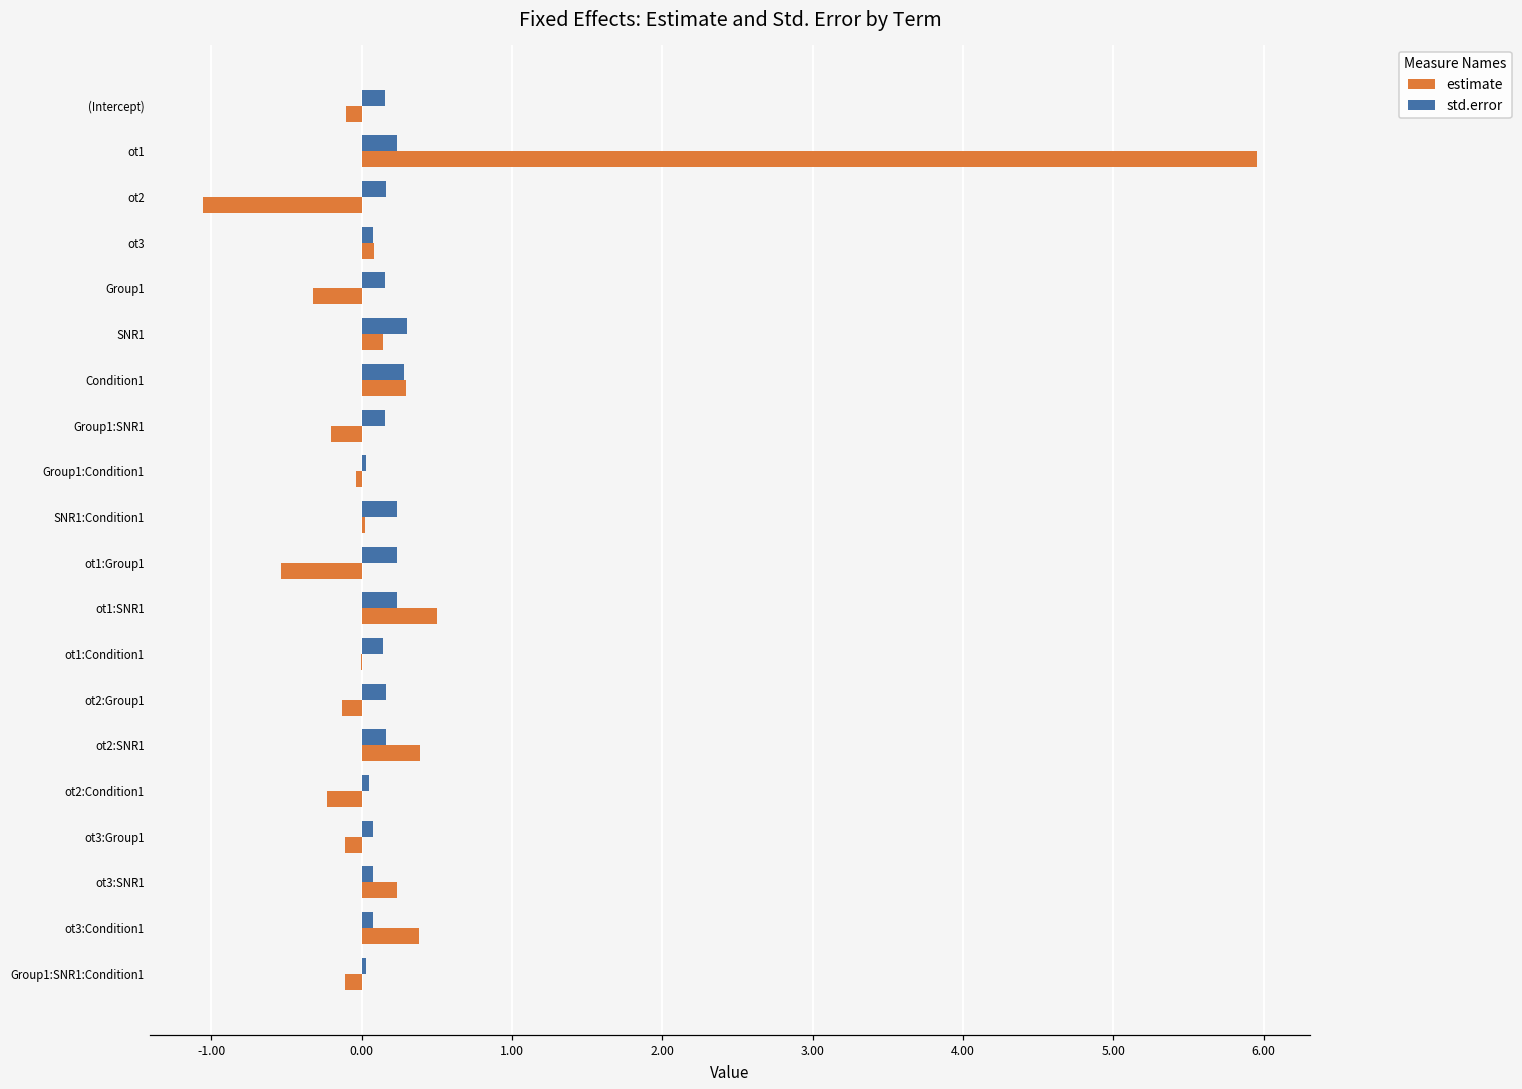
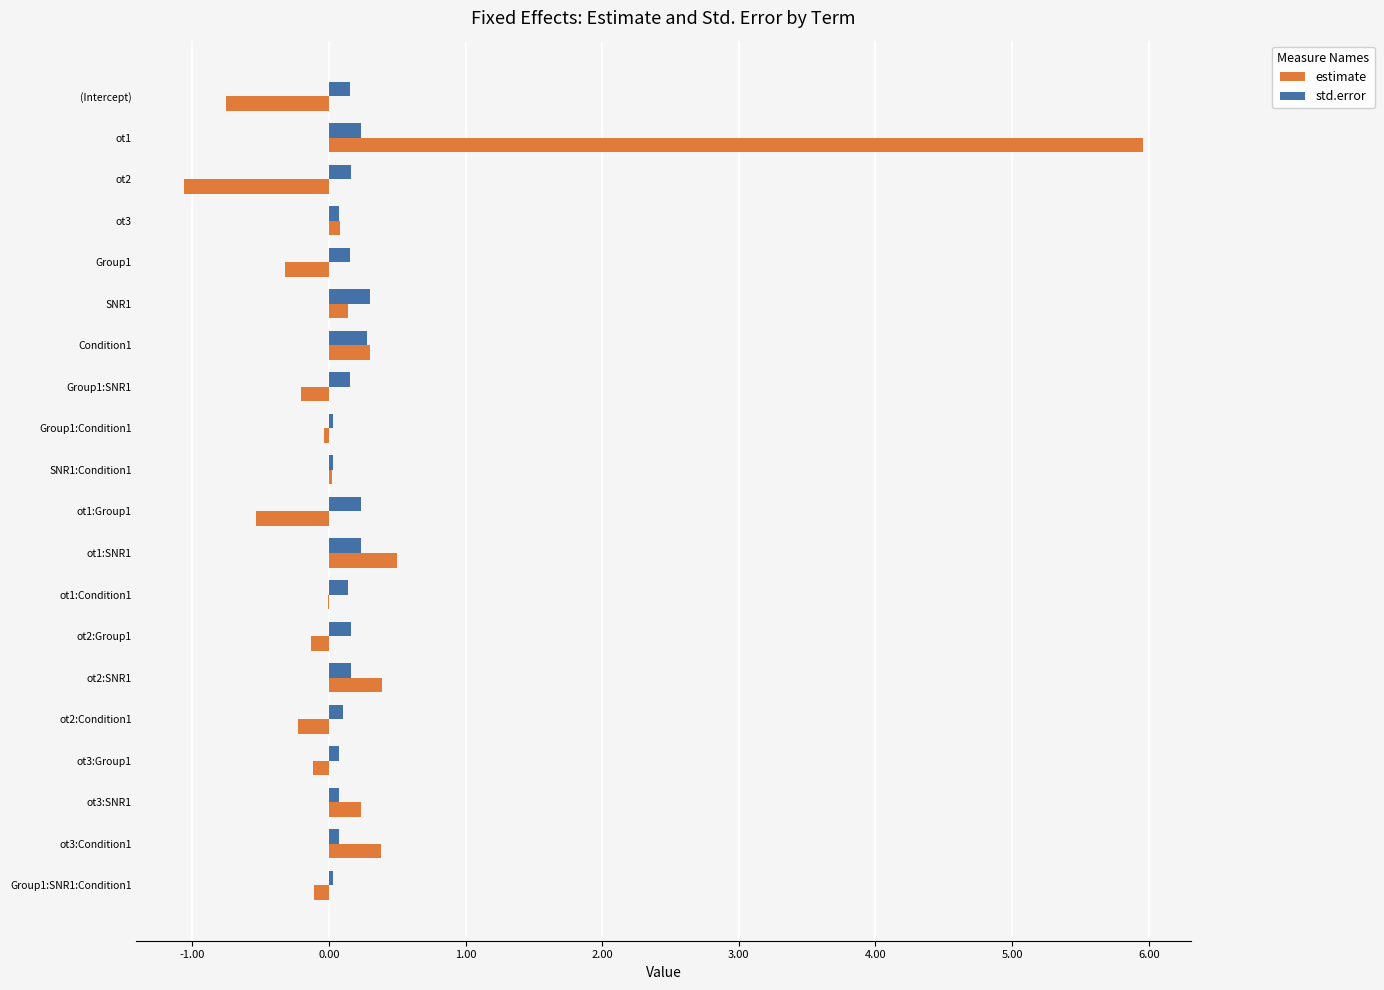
  {
    "estimate": {
-     "(Intercept)": -0.10,
+     "(Intercept)": -0.75,
      "ot1": 5.96,
      "ot2": -1.06,
      "ot3": 0.08,
      "Group1": -0.32,
      "SNR1": 0.14,
      "Condition1": 0.30,
      "Group1:SNR1": -0.21,
      "Group1:Condition1": -0.04,
      "SNR1:Condition1": 0.02,
      "ot1:Group1": -0.54,
      "ot1:SNR1": 0.50,
      "ot2:Group1": -0.13,
      "ot2:SNR1": 0.39,
      "ot2:Condition1": -0.23,
      "ot3:Group1": -0.11,
      "ot3:SNR1": 0.24,
      "ot3:Condition1": 0.38,
      "Group1:SNR1:Condition1": -0.11
    },
    "std.error": {
      "(Intercept)": 0.16,
      "ot1": 0.24,
      "ot2": 0.16,
      "ot3": 0.07,
      "Group1": 0.16,
      "SNR1": 0.30,
      "Condition1": 0.28,
      "Group1:SNR1": 0.16,
      "Group1:Condition1": 0.03,
-     "SNR1:Condition1": 0.23,
+     "SNR1:Condition1": 0.03,
      "ot1:Group1": 0.24,
      "ot1:SNR1": 0.24,
      "ot1:Condition1": 0.14,
      "ot2:Group1": 0.16,
      "ot2:SNR1": 0.16,
-     "ot2:Condition1": 0.05,
+     "ot2:Condition1": 0.10,
      "ot3:Group1": 0.07,
      "ot3:SNR1": 0.07,
      "ot3:Condition1": 0.07,
      "Group1:SNR1:Condition1": 0.03
    }
  }
